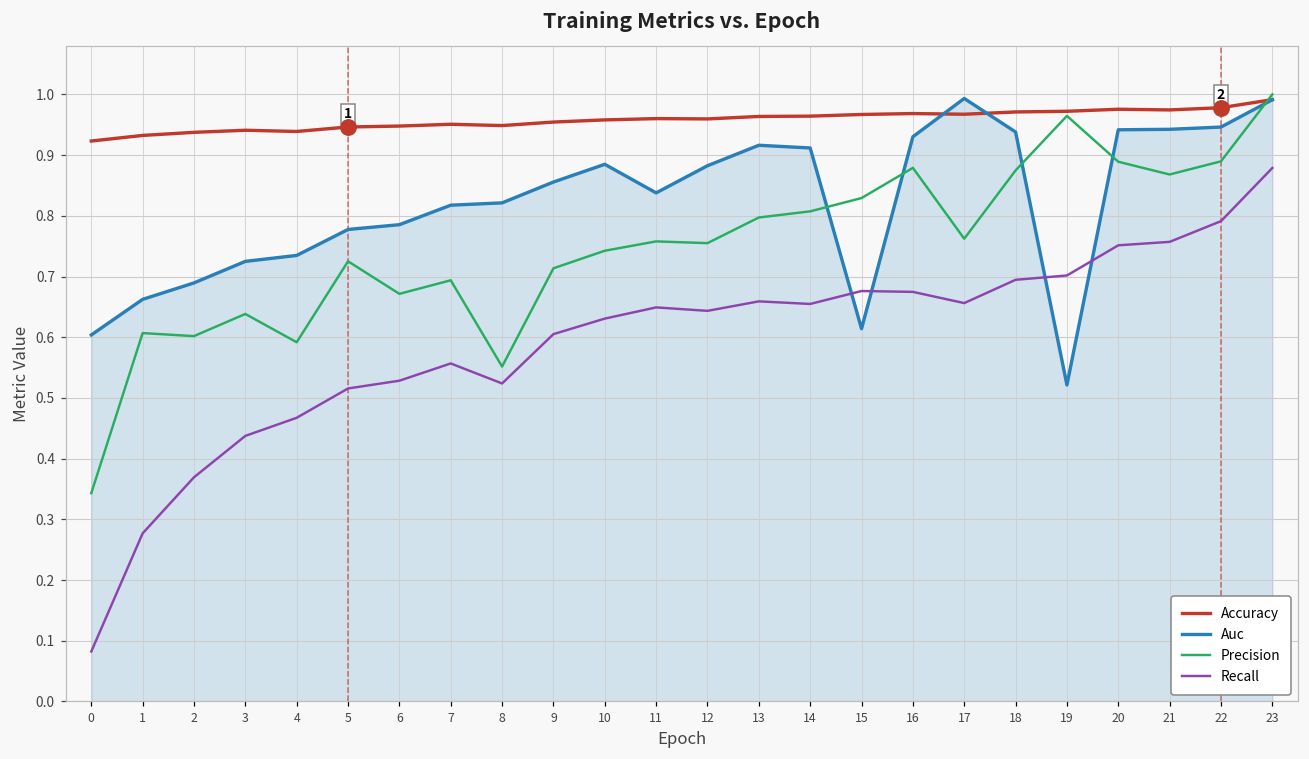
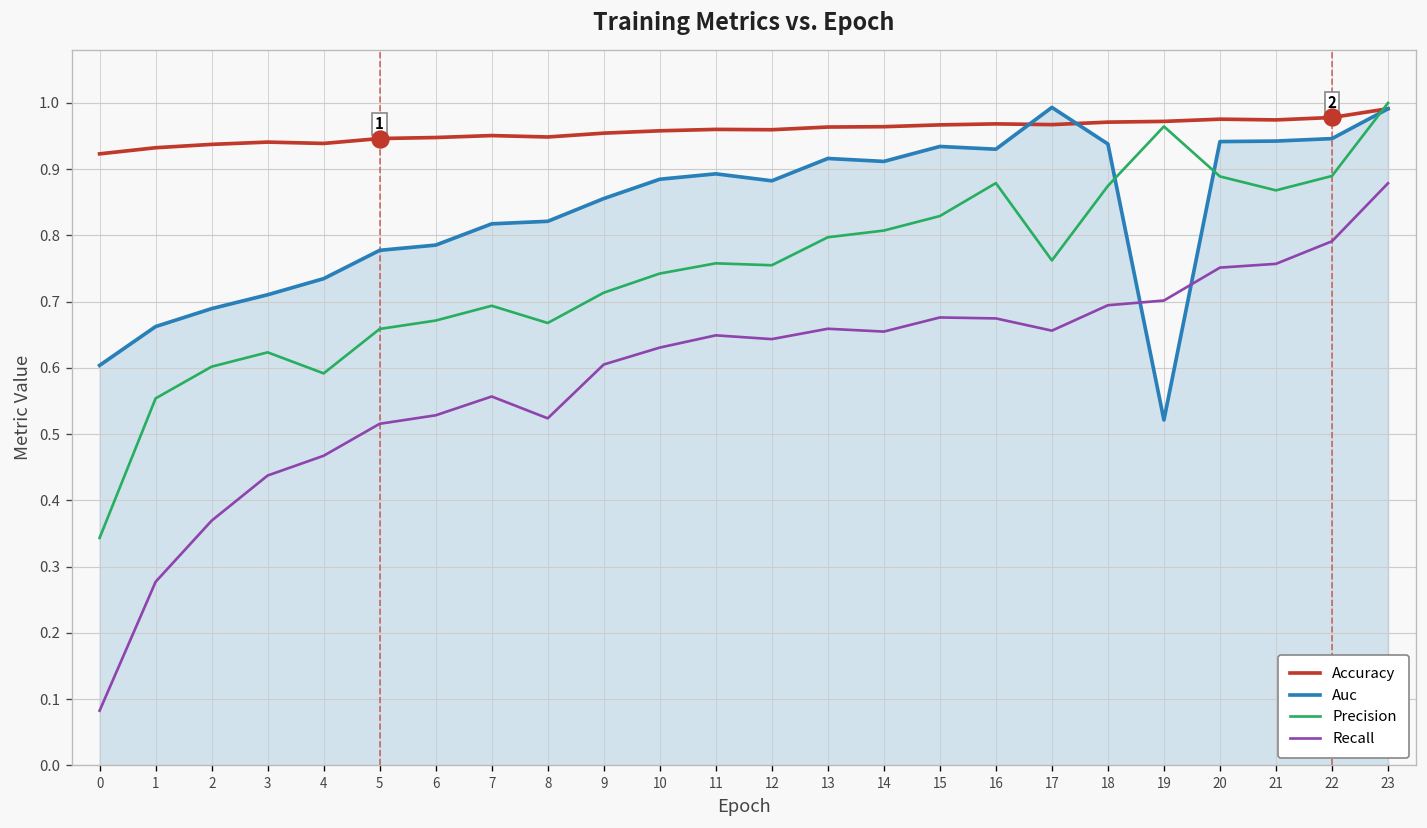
  {
    "Auc": {
      "0": 0.60,
      "1": 0.66,
      "2": 0.69,
-     "3": 0.72,
+     "3": 0.71,
      "4": 0.73,
      "5": 0.78,
      "6": 0.79,
      "7": 0.82,
      "8": 0.82,
      "9": 0.86,
      "10": 0.88,
-     "11": 0.84,
+     "11": 0.89,
      "12": 0.88,
      "13": 0.92,
      "14": 0.91,
-     "15": 0.61,
+     "15": 0.93,
      "16": 0.93,
      "17": 0.99,
      "18": 0.94,
      "19": 0.52,
      "20": 0.94,
      "21": 0.94,
      "22": 0.95
    },
    "Precision": {
      "0": 0.34,
-     "1": 0.61,
+     "1": 0.55,
      "2": 0.60,
-     "3": 0.64,
+     "3": 0.62,
      "4": 0.59,
-     "5": 0.73,
+     "5": 0.66,
      "6": 0.67,
      "7": 0.69,
-     "8": 0.55,
+     "8": 0.67,
      "9": 0.71,
      "10": 0.74,
      "11": 0.76,
      "12": 0.76,
      "13": 0.80,
      "14": 0.81,
      "15": 0.83,
      "16": 0.88,
      "17": 0.76,
      "18": 0.87,
      "19": 0.96,
      "20": 0.89,
      "21": 0.87,
      "22": 0.89,
      "23": 1.00
    },
    "Recall": {
      "0": 0.08,
      "1": 0.28,
      "2": 0.37,
      "3": 0.44,
      "4": 0.47,
      "5": 0.52,
      "6": 0.53,
      "7": 0.56,
      "8": 0.52,
      "9": 0.61,
      "10": 0.63,
      "11": 0.65,
      "12": 0.64,
      "13": 0.66,
      "14": 0.65,
      "15": 0.68,
      "16": 0.67,
      "17": 0.66,
      "18": 0.69,
      "19": 0.70,
      "20": 0.75,
      "21": 0.76,
      "22": 0.79,
      "23": 0.88
    }
  }
